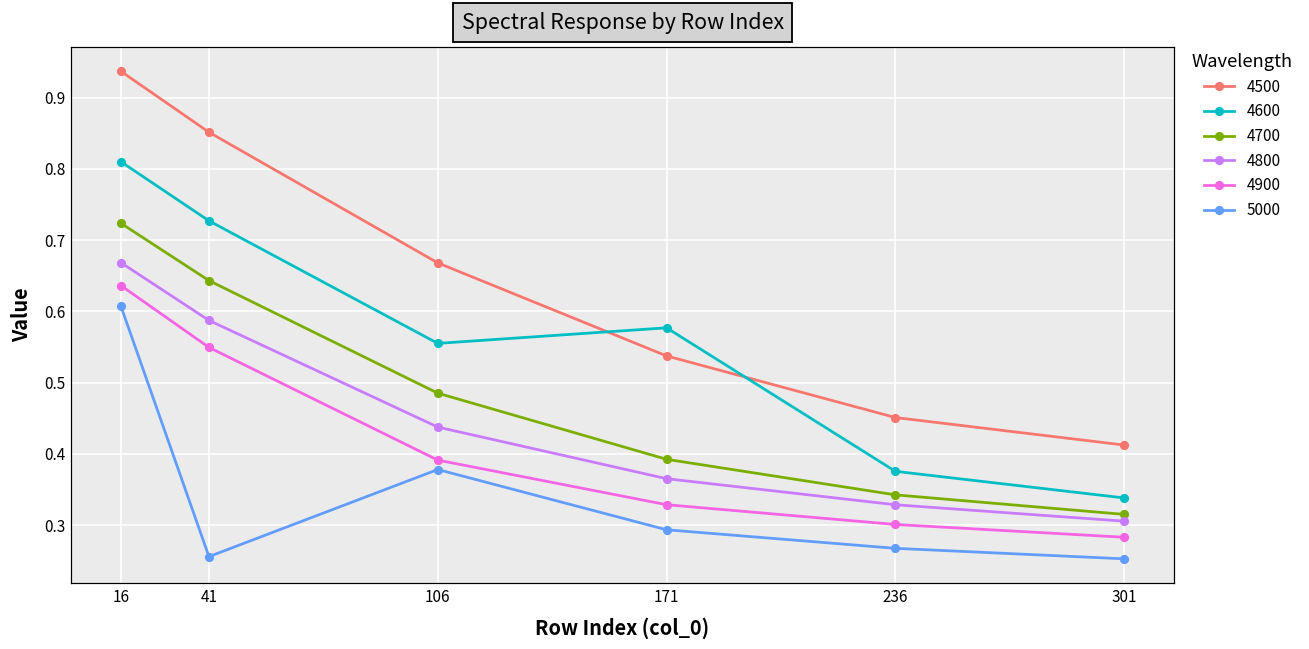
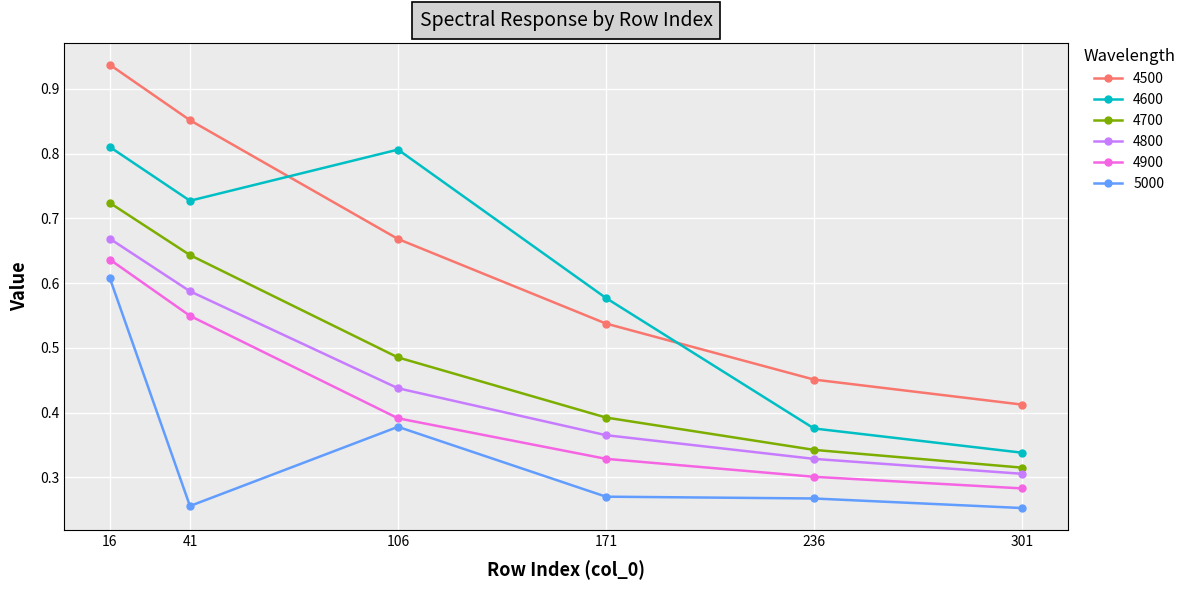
  {
    "4500": {
      "16": 0.94,
      "41": 0.85,
      "106": 0.67,
      "171": 0.54,
      "236": 0.45,
      "301": 0.41
    },
    "4600": {
      "16": 0.81,
      "41": 0.73,
-     "106": 0.56,
+     "106": 0.81,
      "171": 0.58,
      "236": 0.38,
      "301": 0.34
    },
    "4700": {
      "16": 0.72,
      "41": 0.64,
      "106": 0.49,
      "171": 0.39,
      "236": 0.34,
      "301": 0.32
    },
    "5000": {
      "16": 0.61,
      "41": 0.26,
      "106": 0.38,
-     "171": 0.29,
+     "171": 0.27,
      "236": 0.27,
      "301": 0.25
    }
  }
